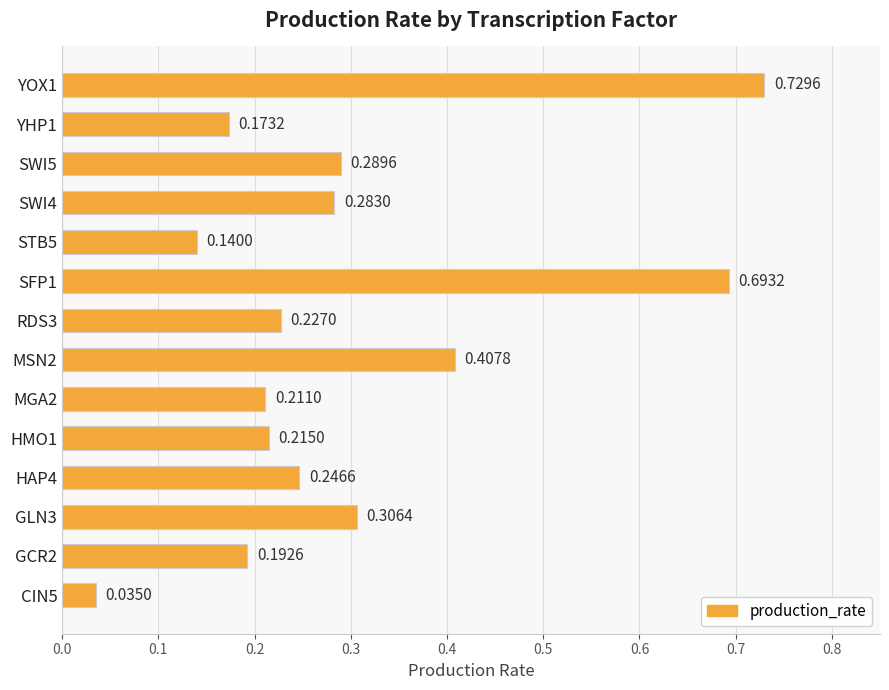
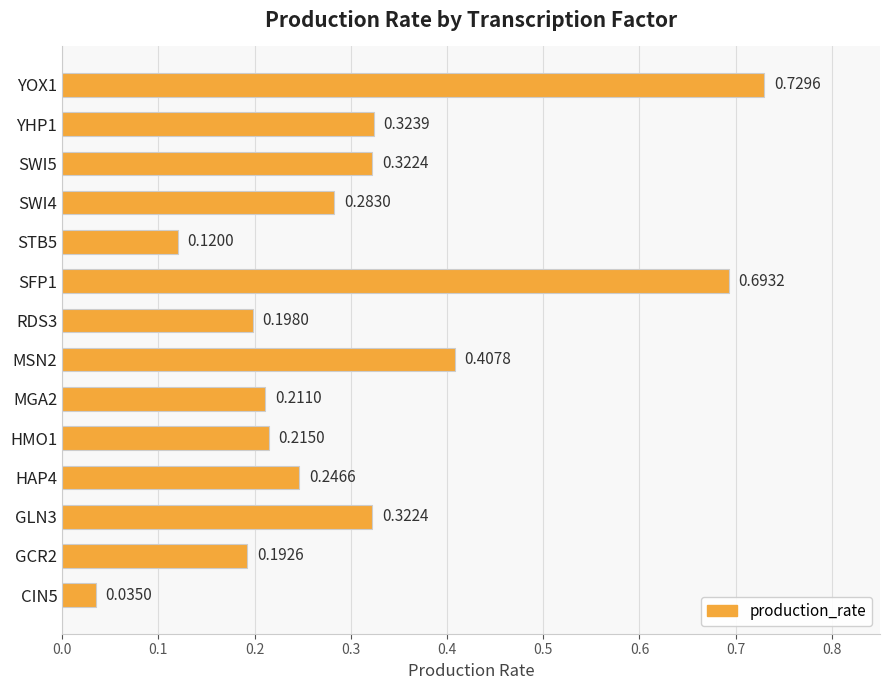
  {
    "YOX1": 0.7296,
-   "YHP1": 0.1732,
-   "SWI5": 0.2896,
+   "YHP1": 0.3239,
+   "SWI5": 0.3224,
    "SWI4": 0.2830,
-   "STB5": 0.1400,
+   "STB5": 0.1200,
    "SFP1": 0.6932,
-   "RDS3": 0.2270,
+   "RDS3": 0.1980,
    "MSN2": 0.4078,
    "MGA2": 0.2110,
    "HMO1": 0.2150,
    "HAP4": 0.2466,
-   "GLN3": 0.3064,
+   "GLN3": 0.3224,
    "GCR2": 0.1926,
    "CIN5": 0.0350
  }
